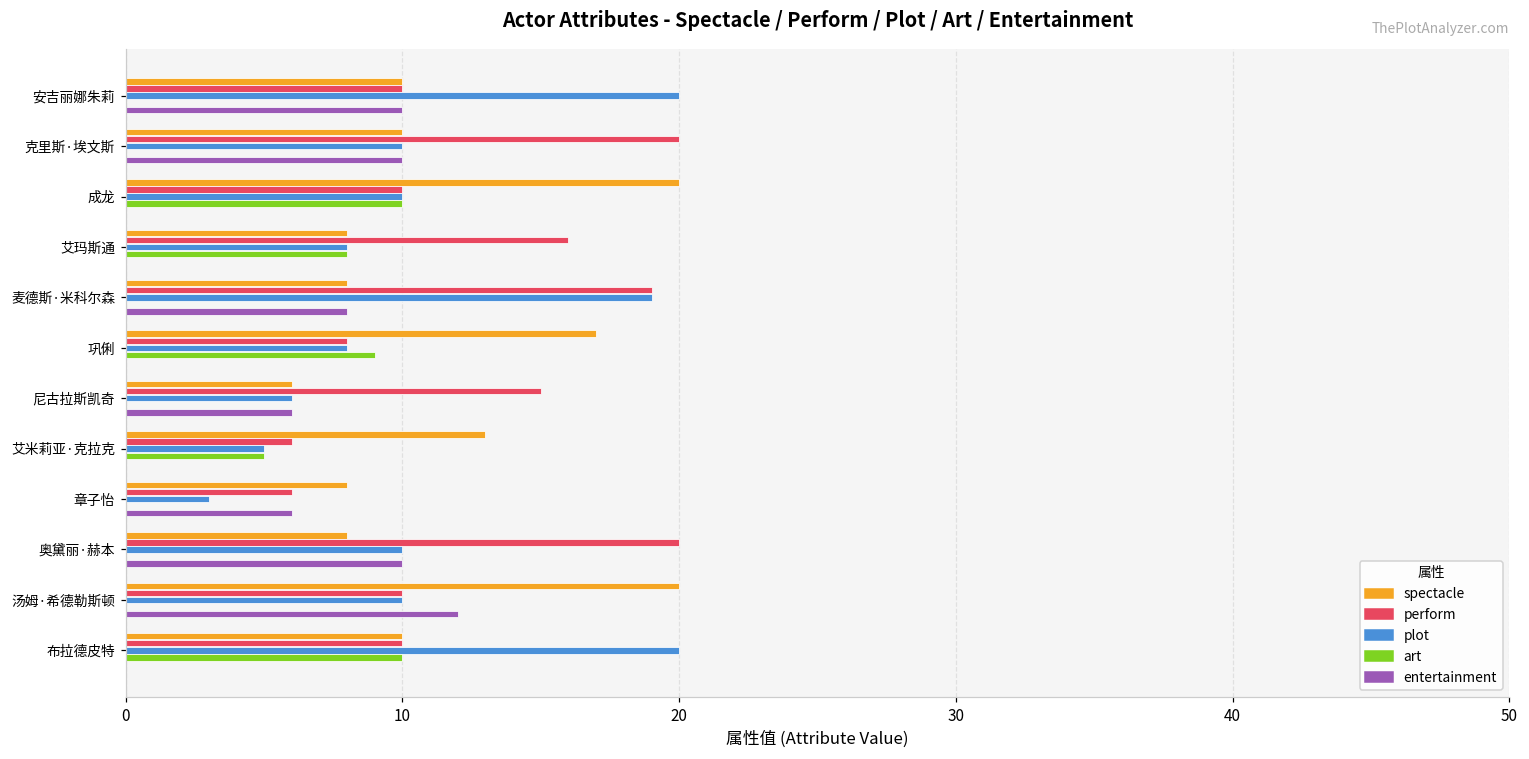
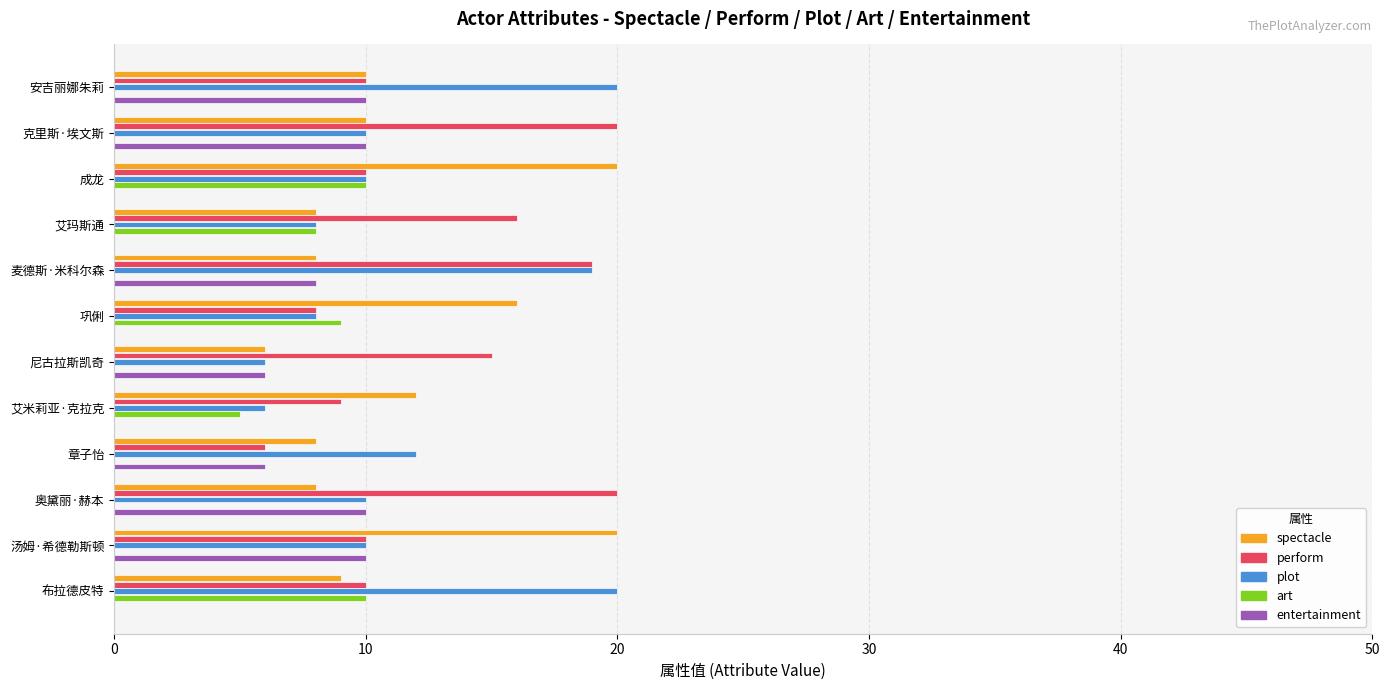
  {
    "spectacle": {
      "安吉丽娜朱莉": 10,
      "克里斯·埃文斯": 10,
      "成龙": 20,
      "艾玛斯通": 8,
      "麦德斯·米科尔森": 8,
-     "巩俐": 17,
+     "巩俐": 16,
      "尼古拉斯凯奇": 6,
-     "艾米莉亚·克拉克": 13,
+     "艾米莉亚·克拉克": 12,
      "章子怡": 8,
      "奥黛丽·赫本": 8,
      "汤姆·希德勒斯顿": 20,
-     "布拉德皮特": 10
+     "布拉德皮特": 9
    },
    "perform": {
      "安吉丽娜朱莉": 10,
      "克里斯·埃文斯": 20,
      "成龙": 10,
      "艾玛斯通": 16,
      "麦德斯·米科尔森": 19,
      "巩俐": 8,
      "尼古拉斯凯奇": 15,
-     "艾米莉亚·克拉克": 6,
+     "艾米莉亚·克拉克": 9,
      "章子怡": 6,
      "奥黛丽·赫本": 20,
      "汤姆·希德勒斯顿": 10,
      "布拉德皮特": 10
    },
    "plot": {
      "安吉丽娜朱莉": 20,
      "克里斯·埃文斯": 10,
      "成龙": 10,
      "艾玛斯通": 8,
      "麦德斯·米科尔森": 19,
      "巩俐": 8,
      "尼古拉斯凯奇": 6,
-     "艾米莉亚·克拉克": 5,
-     "章子怡": 3,
+     "艾米莉亚·克拉克": 6,
+     "章子怡": 12,
      "奥黛丽·赫本": 10,
      "汤姆·希德勒斯顿": 10,
      "布拉德皮特": 20
    },
    "art": {
      "安吉丽娜朱莉": 0,
      "克里斯·埃文斯": 0,
      "成龙": 10,
      "艾玛斯通": 8,
      "麦德斯·米科尔森": 0,
      "巩俐": 9,
      "尼古拉斯凯奇": 0,
      "艾米莉亚·克拉克": 5,
      "章子怡": 0,
      "奥黛丽·赫本": 0,
      "汤姆·希德勒斯顿": 0,
      "布拉德皮特": 10
    },
    "entertainment": {
      "安吉丽娜朱莉": 10,
      "克里斯·埃文斯": 10,
      "成龙": 0,
      "艾玛斯通": 0,
      "麦德斯·米科尔森": 8,
      "巩俐": 0,
      "尼古拉斯凯奇": 6,
      "艾米莉亚·克拉克": 0,
      "章子怡": 6,
      "奥黛丽·赫本": 10,
-     "汤姆·希德勒斯顿": 12,
+     "汤姆·希德勒斯顿": 10,
      "布拉德皮特": 0
    }
  }
